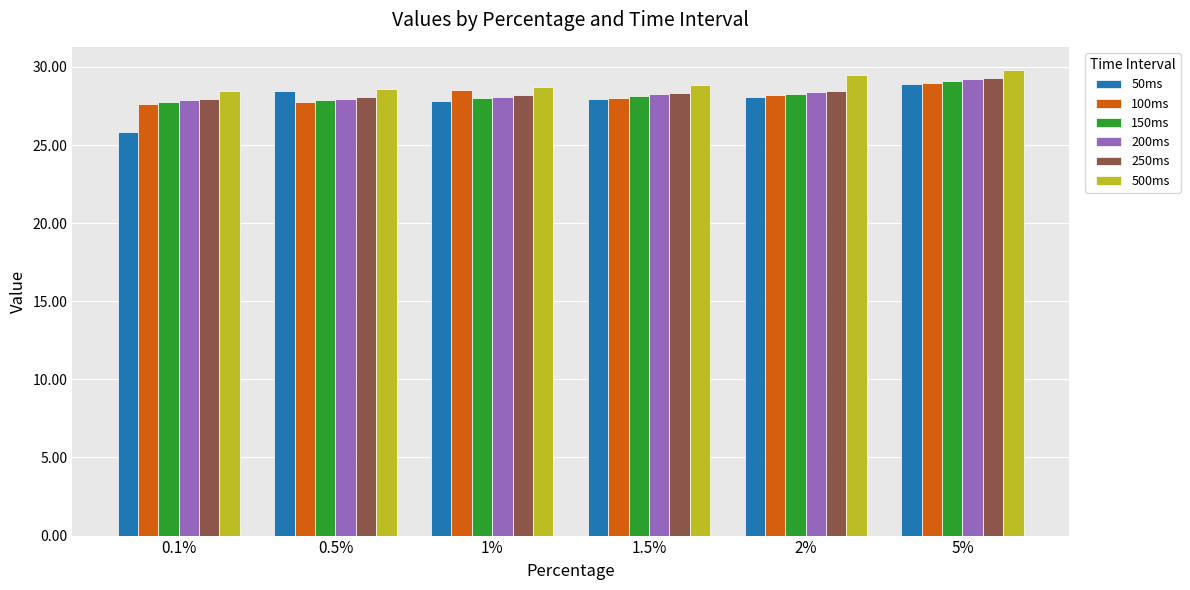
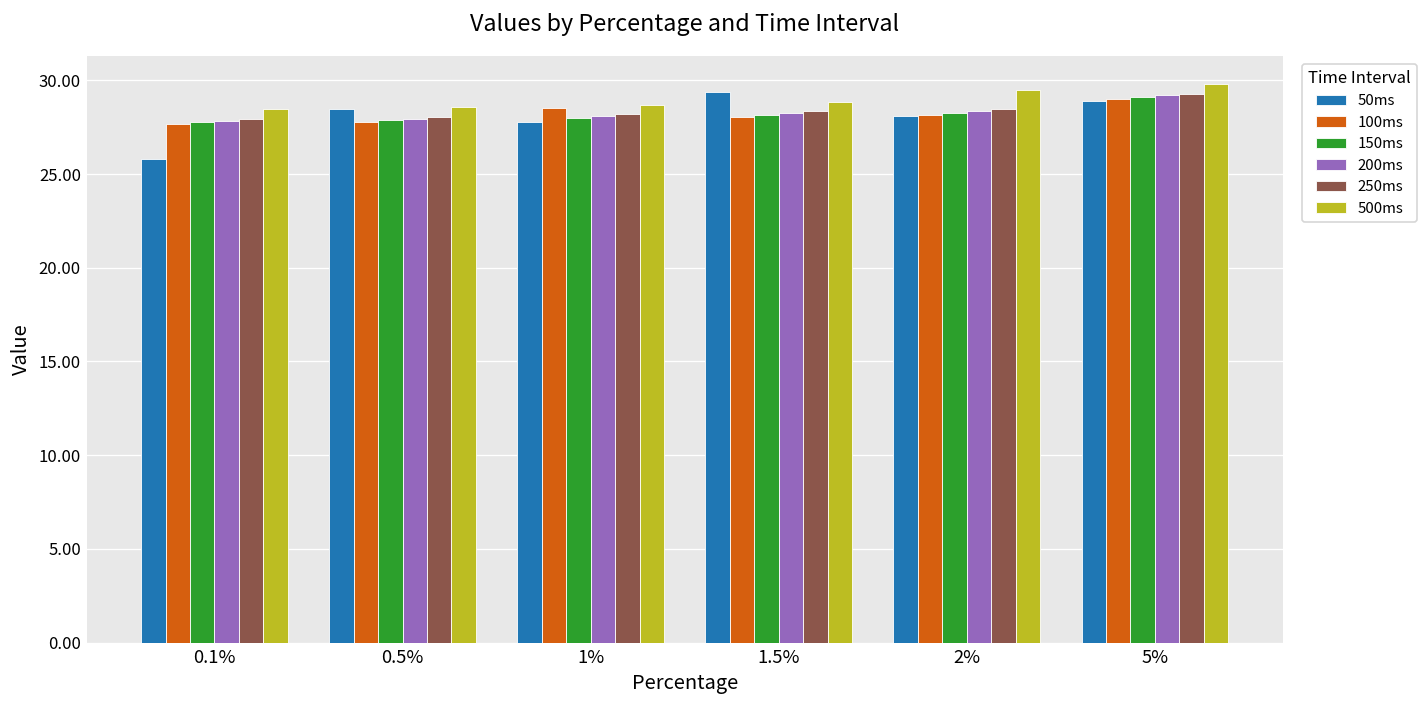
  {
    "50ms": {
      "0.1%": 25.8,
      "0.5%": 28.5,
      "1%": 27.8,
-     "1.5%": 27.9,
+     "1.5%": 29.4,
      "2%": 28.1,
      "5%": 28.9
    },
    "100ms": {
      "0.1%": 27.7,
      "0.5%": 27.8,
      "1%": 28.5,
      "1.5%": 28.0,
      "2%": 28.2,
      "5%": 29.0
    },
    "150ms": {
      "0.1%": 27.8,
      "0.5%": 27.9,
      "1%": 28.0,
      "1.5%": 28.1,
      "2%": 28.3,
      "5%": 29.1
    },
    "200ms": {
      "0.1%": 27.9,
      "0.5%": 28.0,
      "1%": 28.1,
      "1.5%": 28.2,
      "2%": 28.4,
      "5%": 29.2
    },
    "250ms": {
      "0.1%": 28.0,
      "0.5%": 28.1,
      "1%": 28.2,
      "1.5%": 28.3,
      "2%": 28.5,
      "5%": 29.3
    },
    "500ms": {
      "0.1%": 28.5,
      "0.5%": 28.6,
      "1%": 28.7,
      "1.5%": 28.8,
      "2%": 29.5,
      "5%": 29.8
    }
  }
